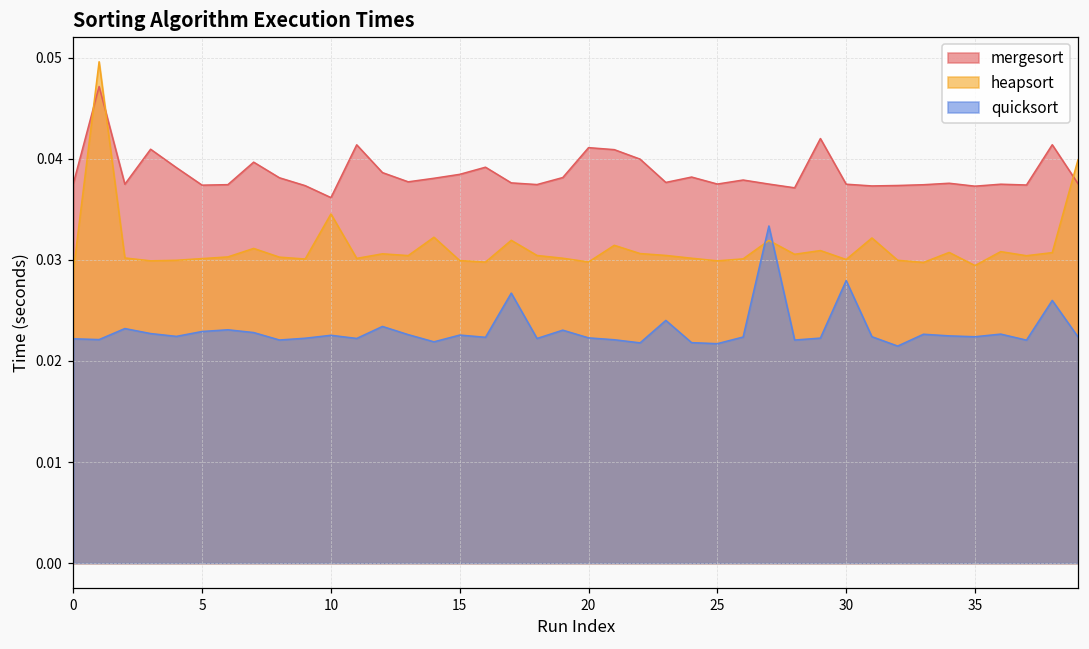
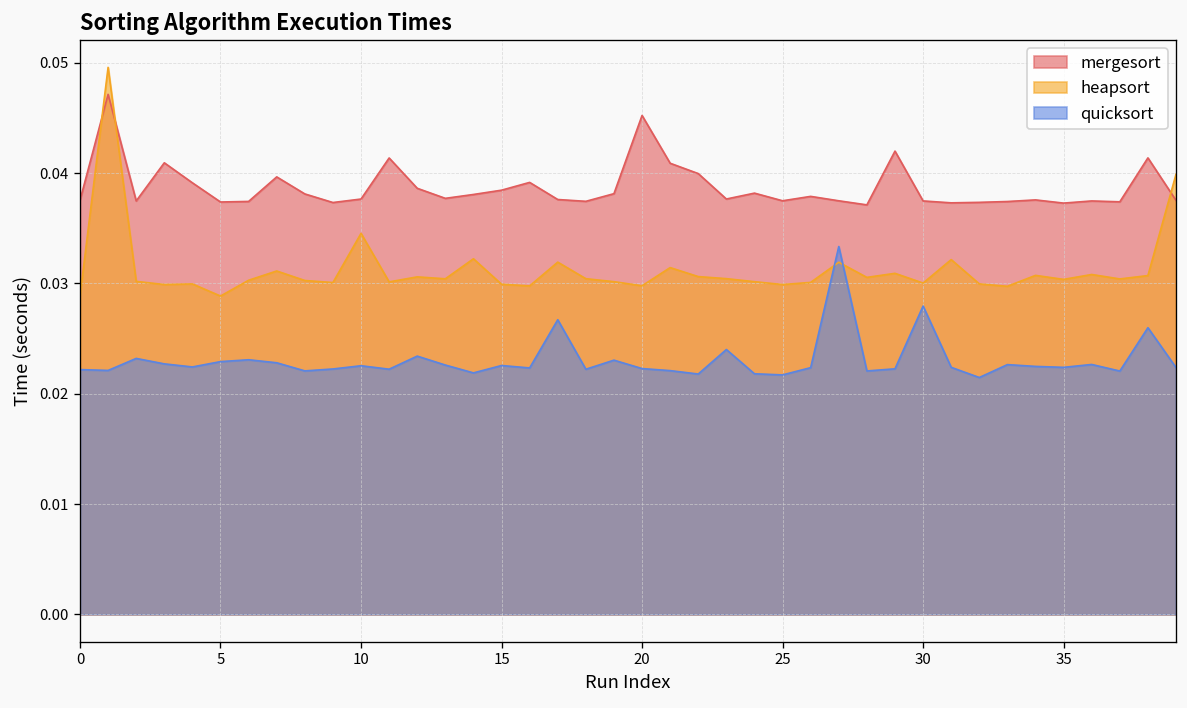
  {
    "mergesort": {
      "0": 0.038,
      "5": 0.037,
-     "10": 0.036,
+     "10": 0.038,
      "15": 0.038,
-     "20": 0.041,
+     "20": 0.045,
      "25": 0.038,
      "30": 0.037,
      "35": 0.037
    },
    "heapsort": {
      "0": 0.029,
-     "5": 0.030,
+     "5": 0.029,
      "10": 0.035,
      "15": 0.030,
      "20": 0.030,
      "25": 0.030,
      "30": 0.030,
-     "35": 0.029
+     "35": 0.030
    },
    "quicksort": {
      "0": 0.022,
      "5": 0.023,
      "10": 0.023,
      "15": 0.023,
      "20": 0.022,
      "25": 0.022,
      "30": 0.028,
      "35": 0.022
    }
  }
